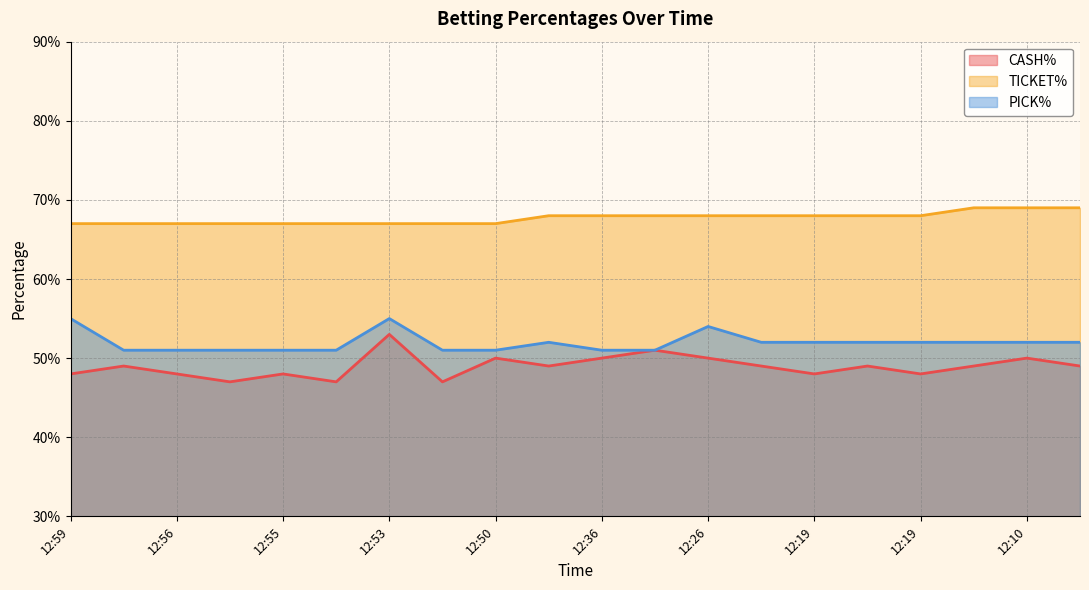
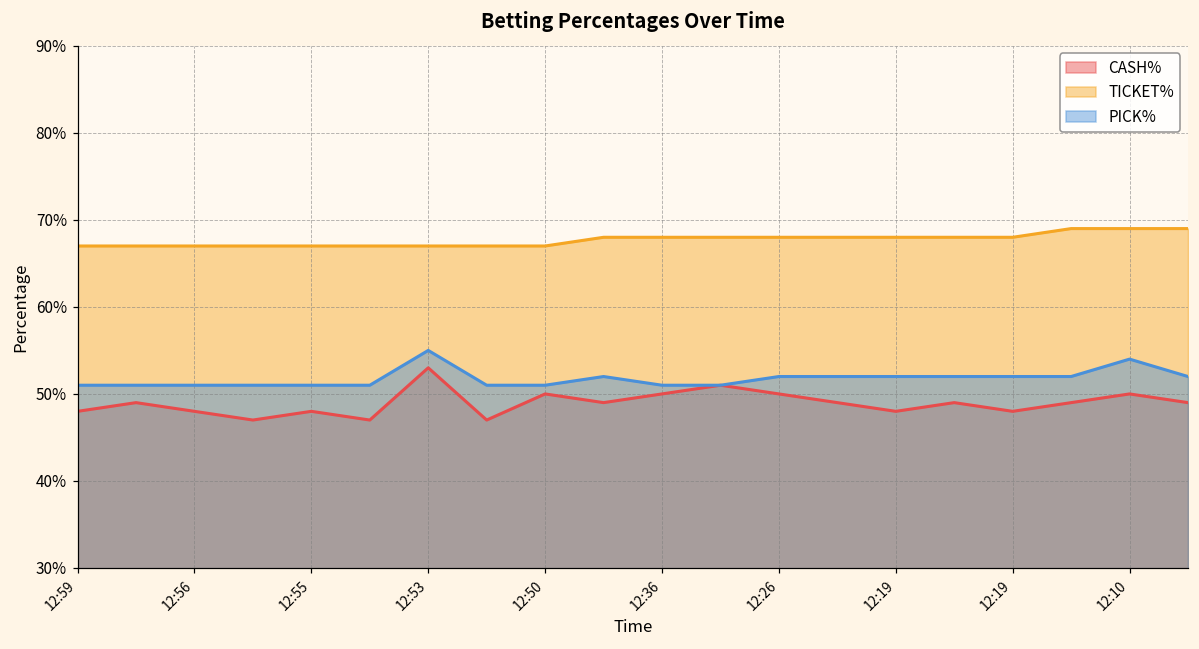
  {
    "CASH%": {
      "12:59": "48%",
      "12:53": "53%",
      "12:50": "50%",
      "12:26": "50%",
      "12:10": "50%"
    },
    "TICKET%": {
      "12:59": "67%",
      "12:53": "67%",
      "12:50": "67%",
      "12:26": "68%",
      "12:10": "69%"
    },
    "PICK%": {
-     "12:59": "55%",
+     "12:59": "51%",
      "12:53": "55%",
      "12:50": "51%",
-     "12:26": "54%",
-     "12:10": "52%"
+     "12:26": "52%",
+     "12:10": "54%"
    }
  }
